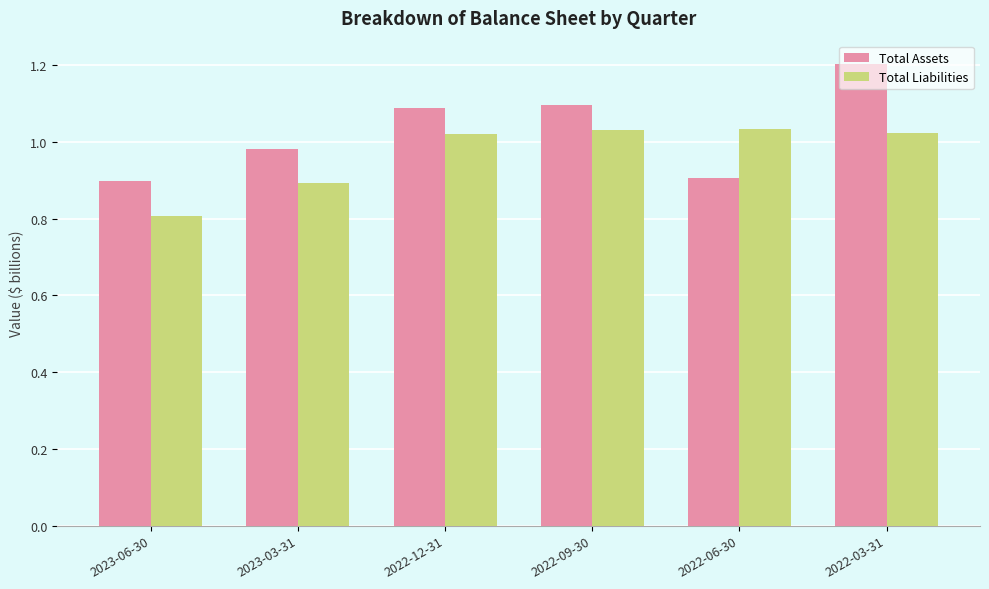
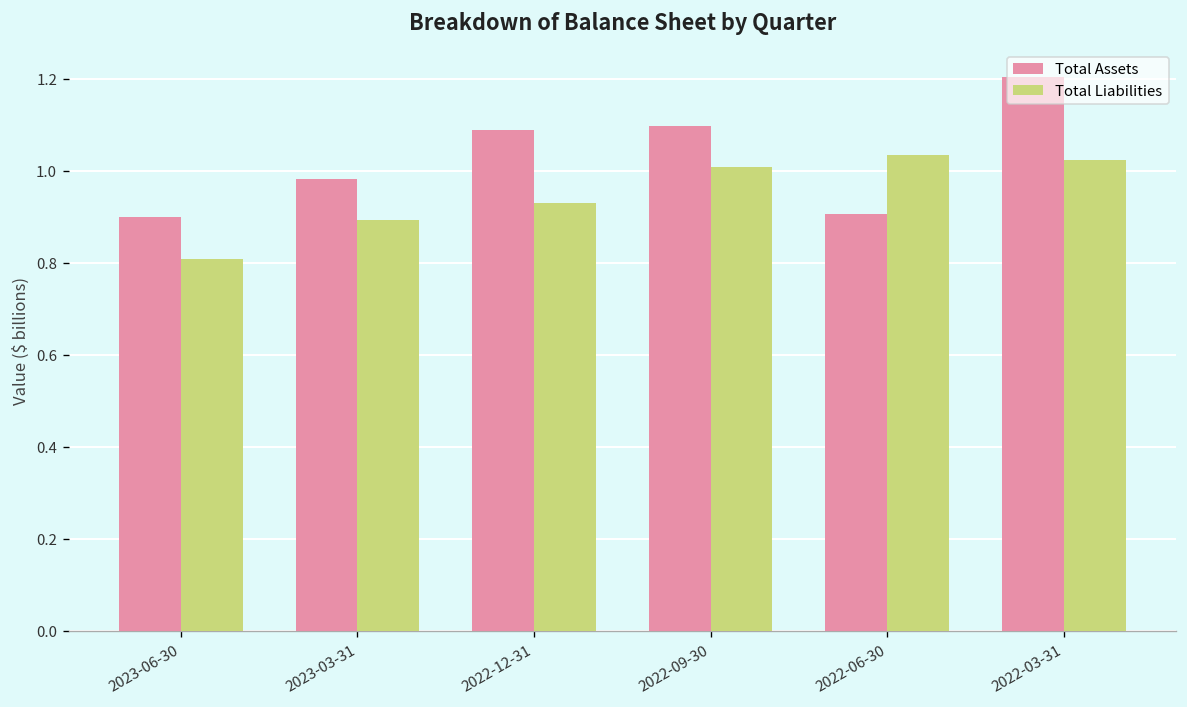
  {
    "Total Assets": {
      "2023-06-30": 0.90,
      "2023-03-31": 0.98,
      "2022-12-31": 1.09,
      "2022-09-30": 1.10,
      "2022-06-30": 0.91
    },
    "Total Liabilities": {
      "2023-06-30": 0.81,
      "2023-03-31": 0.89,
-     "2022-12-31": 1.02,
-     "2022-09-30": 1.03,
+     "2022-12-31": 0.93,
+     "2022-09-30": 1.01,
      "2022-06-30": 1.03,
      "2022-03-31": 1.02
    }
  }
